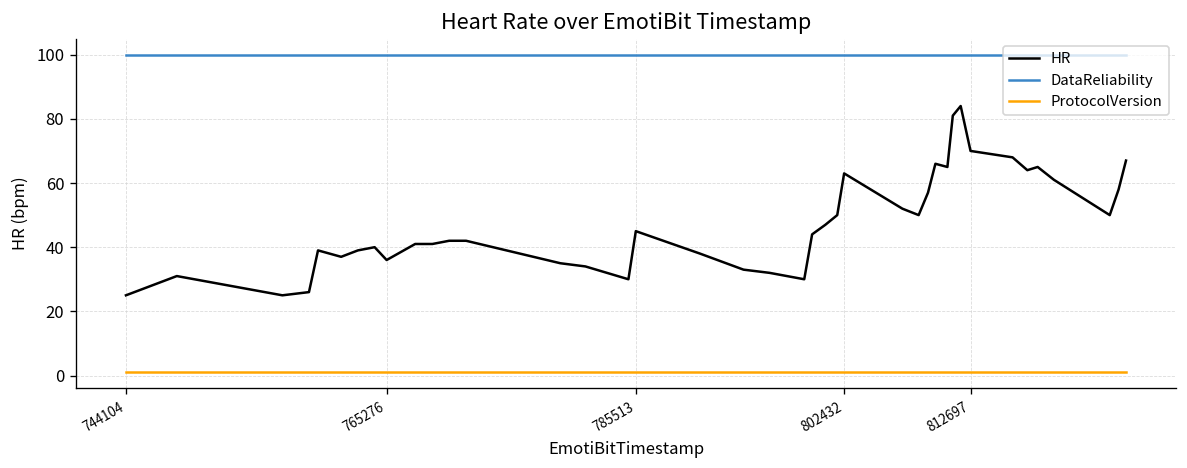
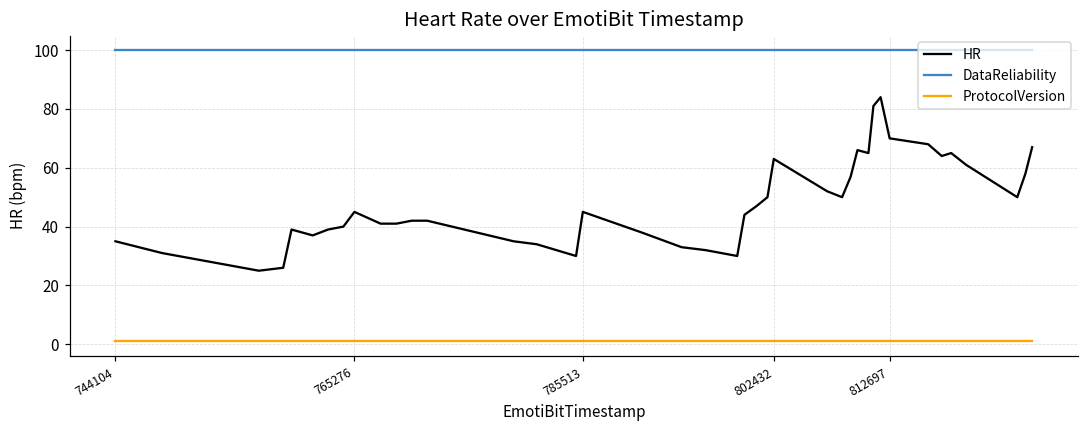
  {
    "HR": {
-     "744104": 25,
-     "765276": 36,
+     "744104": 35,
+     "765276": 45,
      "785513": 45,
      "802432": 63,
      "812697": 70
    },
    "DataReliability": {
      "744104": 100,
      "765276": 100,
      "785513": 100,
      "802432": 100,
      "812697": 100
    },
    "ProtocolVersion": {
      "744104": 1,
      "765276": 1,
      "785513": 1,
      "802432": 1,
      "812697": 1
    }
  }
